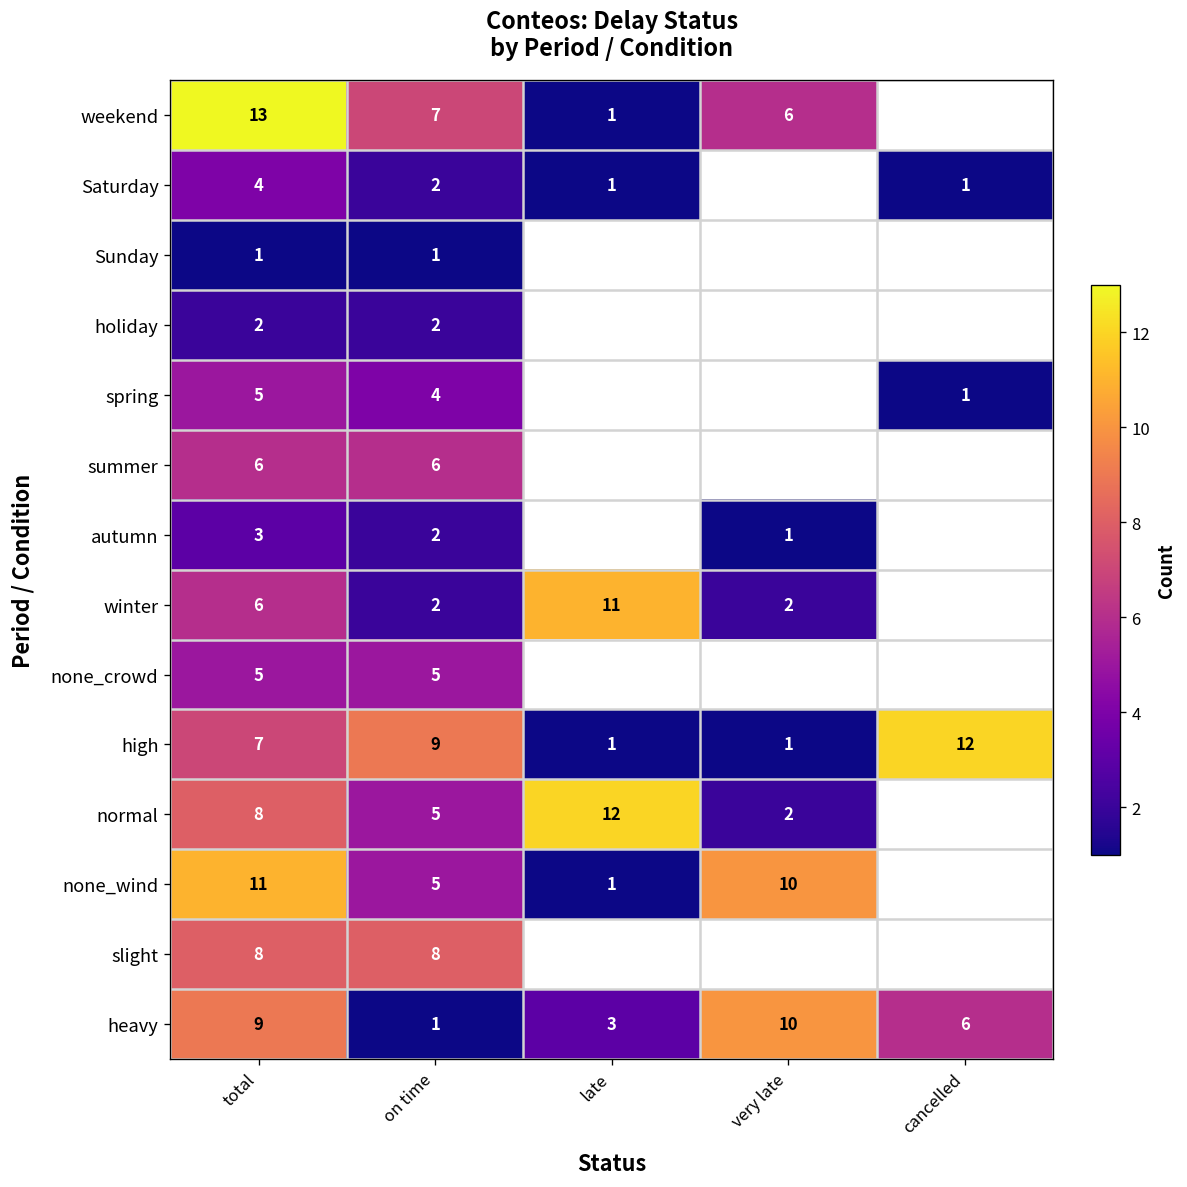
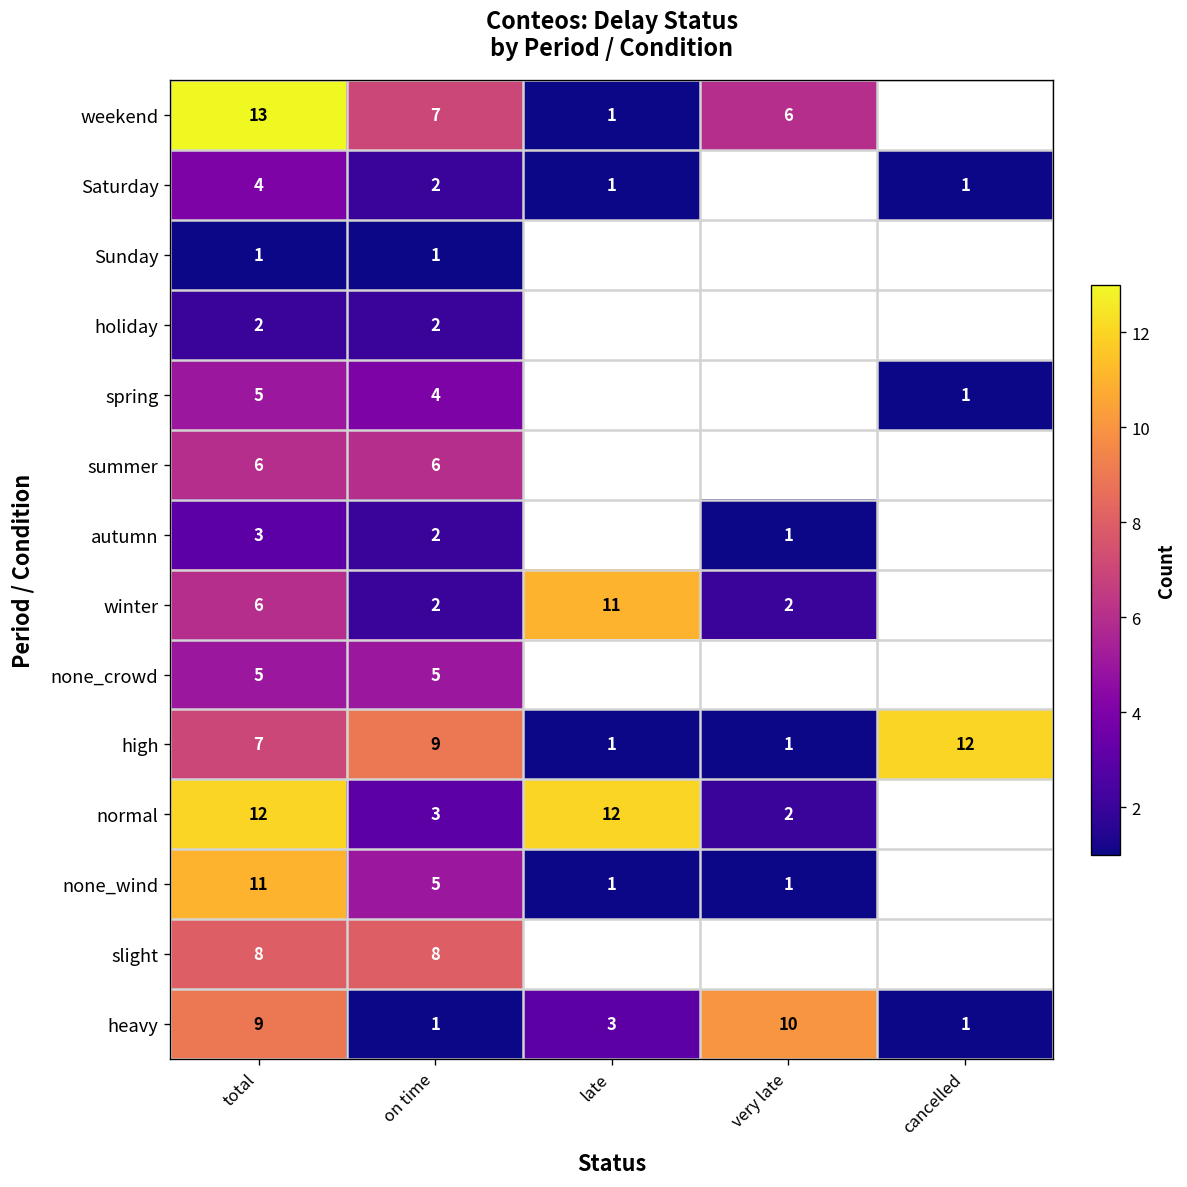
  {
    "weekend": {
      "total": 13,
      "on time": 7,
      "late": 1,
      "very late": 6
    },
    "Saturday": {
      "total": 4,
      "on time": 2,
      "late": 1,
      "cancelled": 1
    },
    "Sunday": {
      "total": 1,
      "on time": 1
    },
    "holiday": {
      "total": 2,
      "on time": 2
    },
    "spring": {
      "total": 5,
      "on time": 4,
      "cancelled": 1
    },
    "summer": {
      "total": 6,
      "on time": 6
    },
    "autumn": {
      "total": 3,
      "on time": 2,
      "very late": 1
    },
    "winter": {
      "total": 6,
      "on time": 2,
      "late": 11,
      "very late": 2
    },
    "none_crowd": {
      "total": 5,
      "on time": 5
    },
    "high": {
      "total": 7,
      "on time": 9,
      "late": 1,
      "very late": 1,
      "cancelled": 12
    },
    "normal": {
-     "total": 8,
-     "on time": 5,
+     "total": 12,
+     "on time": 3,
      "late": 12,
      "very late": 2
    },
    "none_wind": {
      "total": 11,
      "on time": 5,
      "late": 1,
-     "very late": 10
+     "very late": 1
    },
    "slight": {
      "total": 8,
      "on time": 8
    },
    "heavy": {
      "total": 9,
      "on time": 1,
      "late": 3,
      "very late": 10,
-     "cancelled": 6
+     "cancelled": 1
    }
  }
